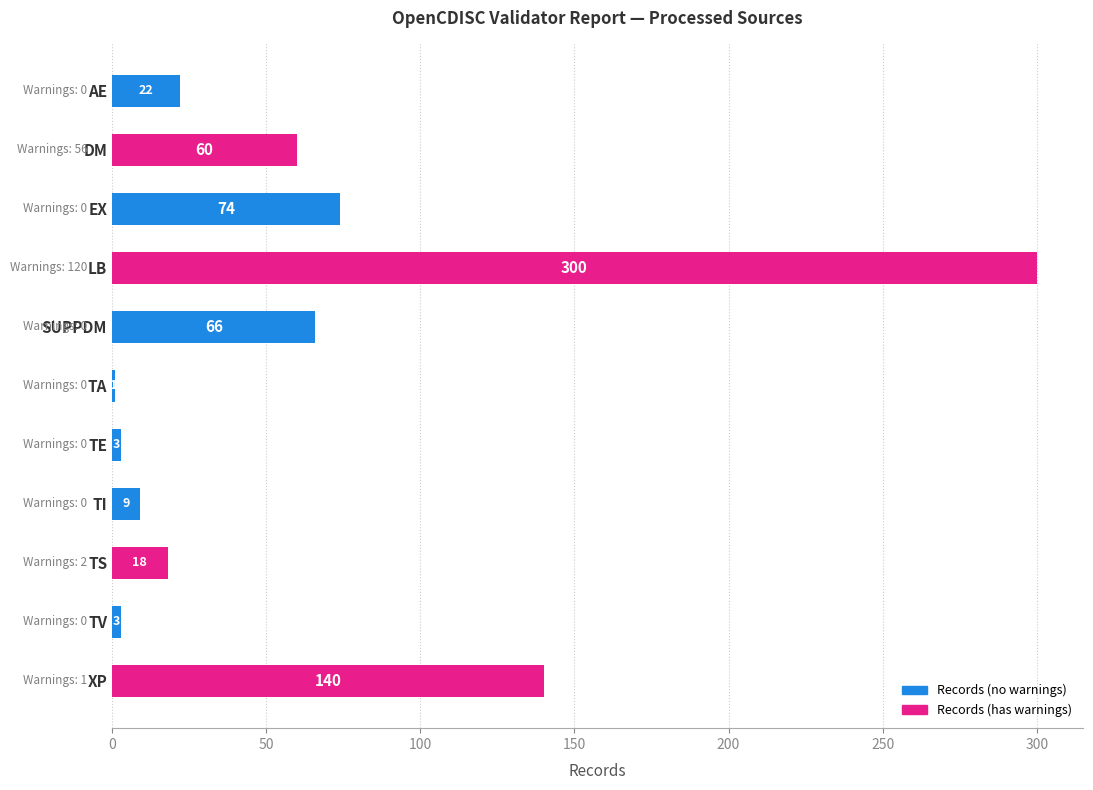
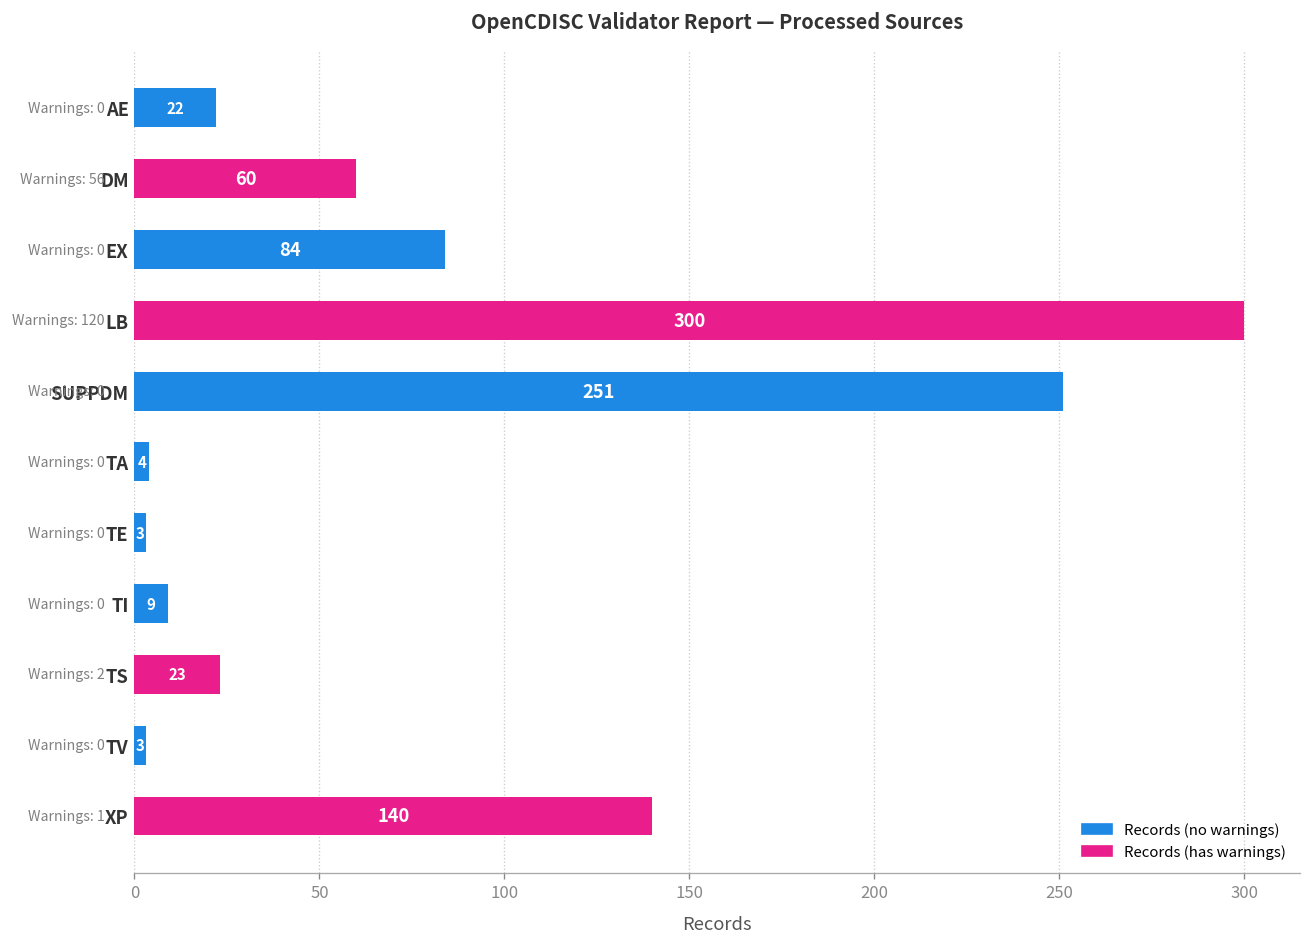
  {
    "AE": 22,
    "DM": 60,
-   "EX": 74,
+   "EX": 84,
    "LB": 300,
-   "SUPPDM": 66,
-   "TA": 1,
+   "SUPPDM": 251,
+   "TA": 4,
    "TE": 3,
    "TI": 9,
-   "TS": 18,
+   "TS": 23,
    "TV": 3,
    "XP": 140
  }
